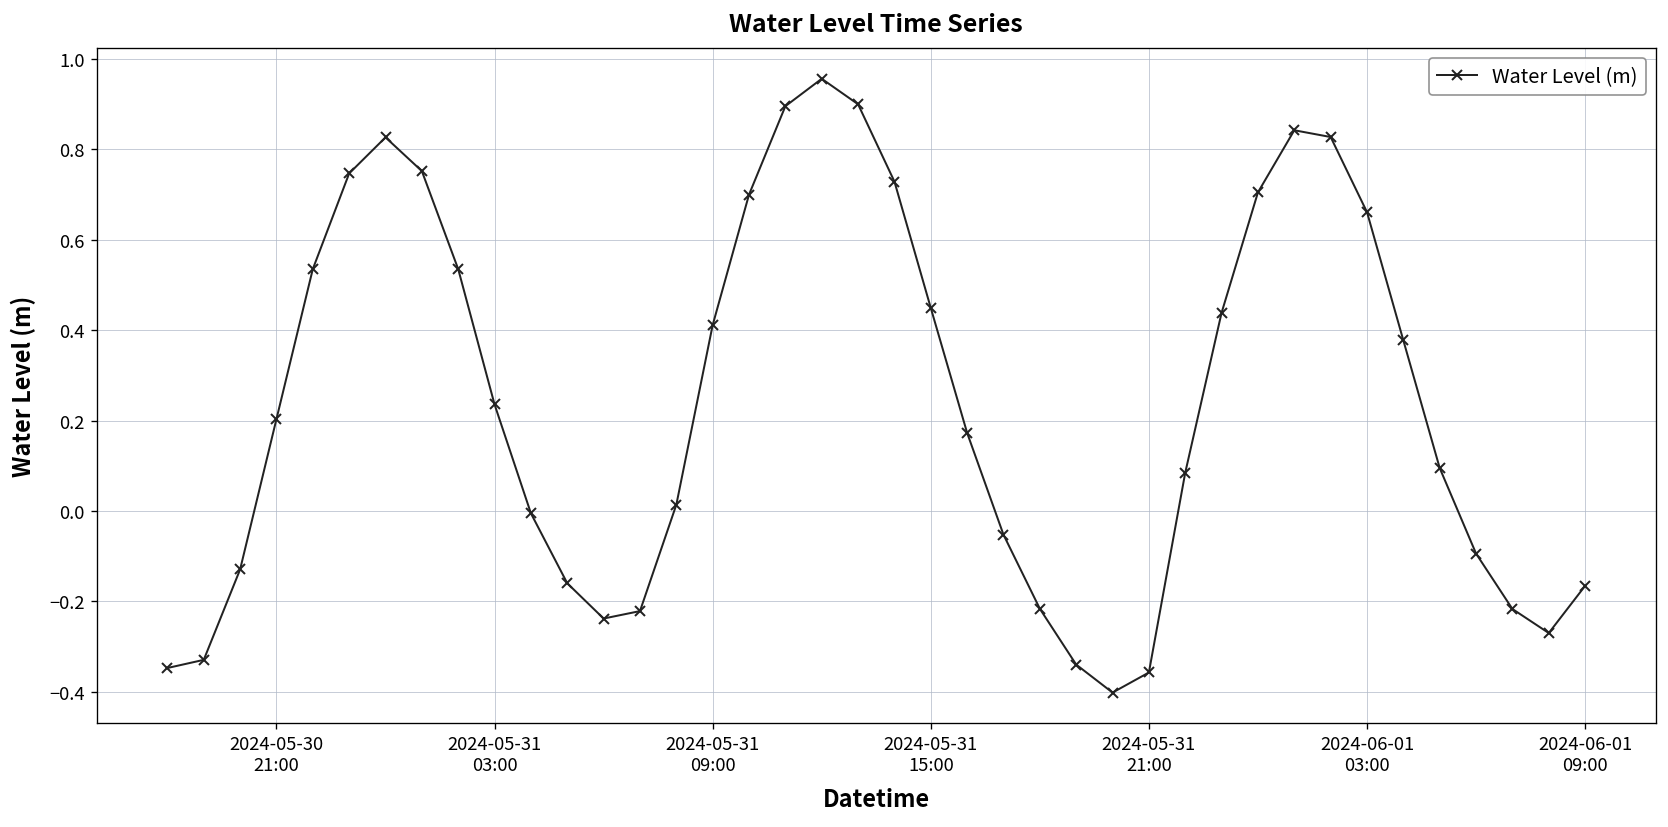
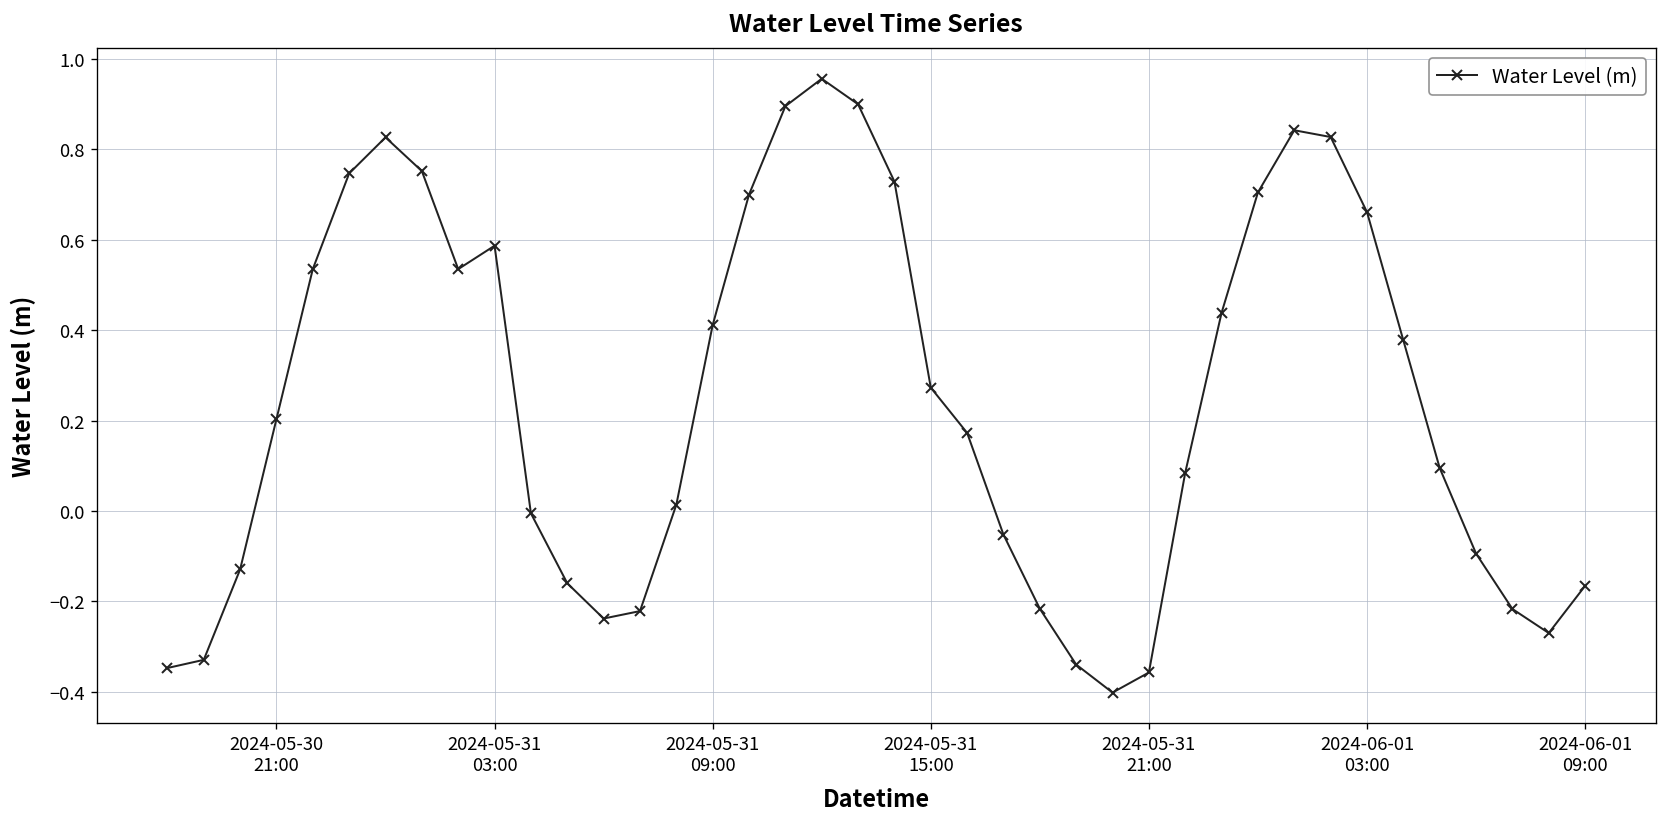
  {
    "2024-05-30 21:00": 0.20,
-   "2024-05-31 03:00": 0.24,
+   "2024-05-31 03:00": 0.59,
    "2024-05-31 09:00": 0.41,
-   "2024-05-31 15:00": 0.45,
+   "2024-05-31 15:00": 0.27,
    "2024-05-31 21:00": -0.36,
    "2024-06-01 03:00": 0.66,
    "2024-06-01 09:00": -0.17
  }
